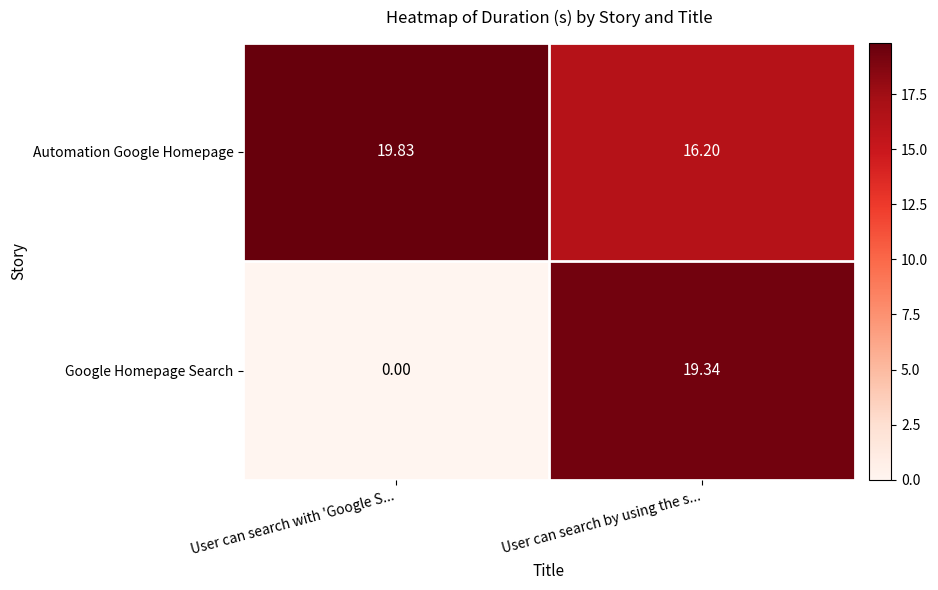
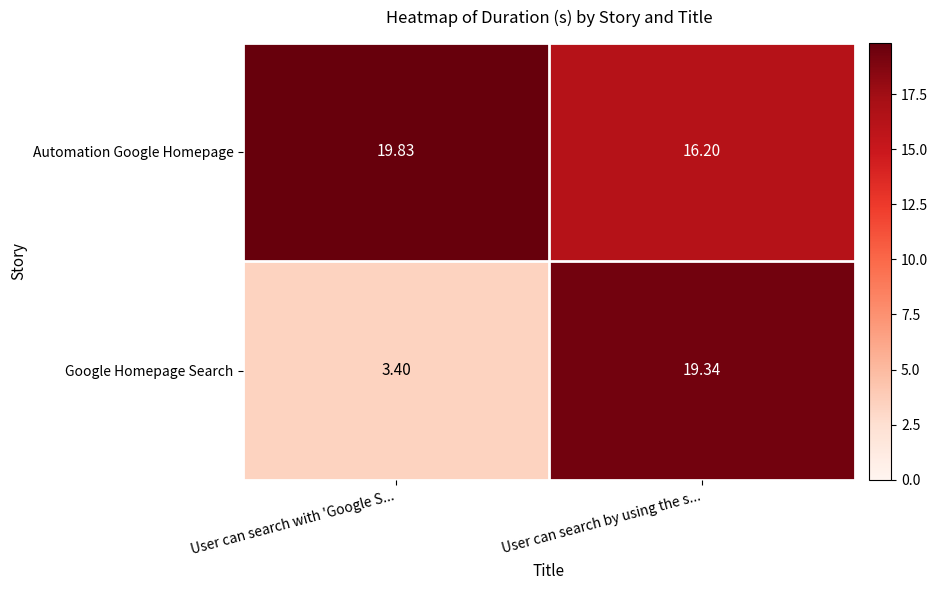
  {
    "Automation Google Homepage": {
      "User can search with 'Google S...": 19.83,
      "User can search by using the s...": 16.20
    },
    "Google Homepage Search": {
-     "User can search with 'Google S...": 0.00,
+     "User can search with 'Google S...": 3.40,
      "User can search by using the s...": 19.34
    }
  }
